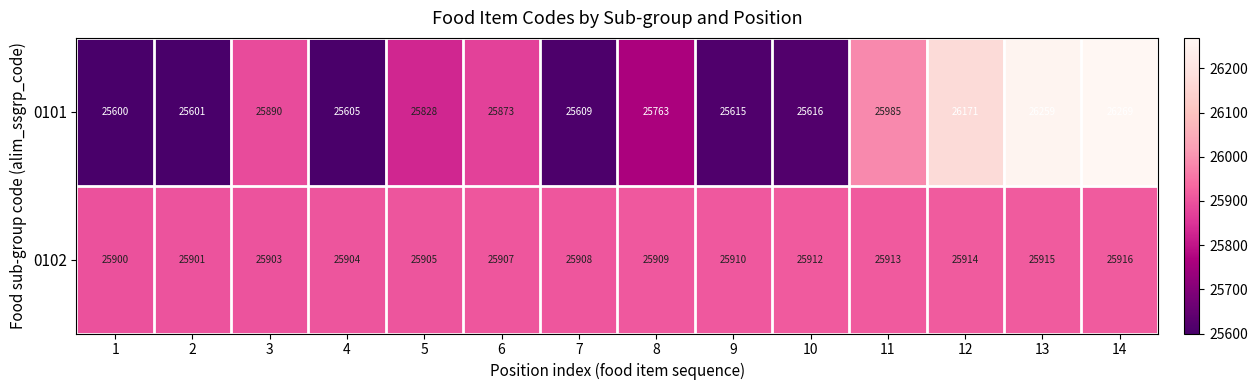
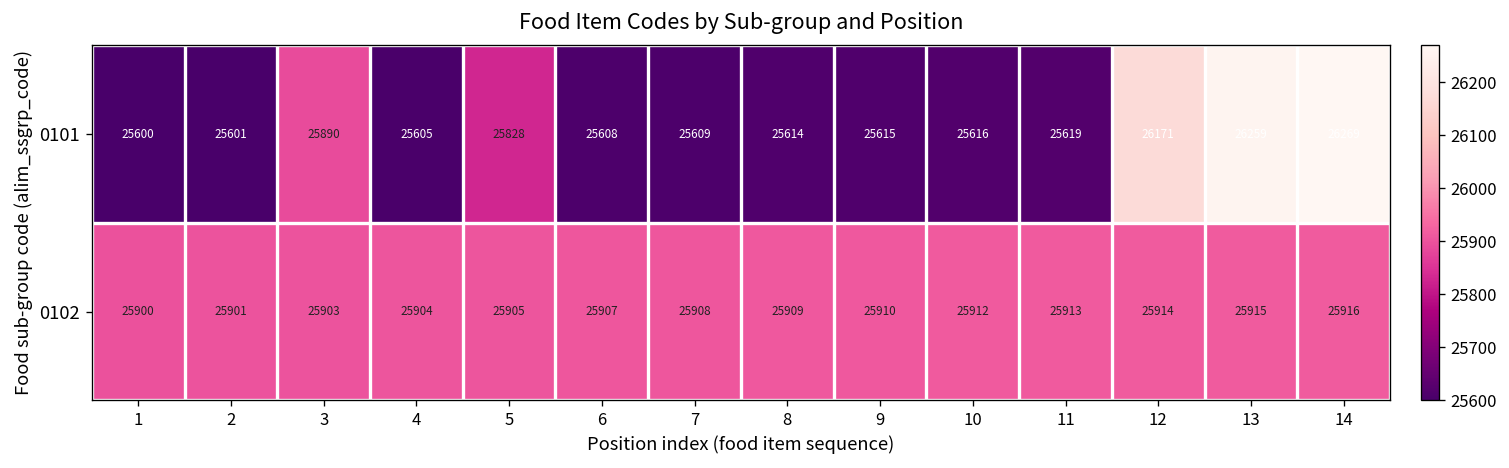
  {
    "0101": {
      "1": 25600,
      "2": 25601,
      "3": 25890,
      "4": 25605,
      "5": 25828,
-     "6": 25873,
+     "6": 25608,
      "7": 25609,
-     "8": 25763,
+     "8": 25614,
      "9": 25615,
      "10": 25616,
-     "11": 25985
+     "11": 25619
    },
    "0102": {
      "1": 25900,
      "2": 25901,
      "3": 25903,
      "4": 25904,
      "5": 25905,
      "6": 25907,
      "7": 25908,
      "8": 25909,
      "9": 25910,
      "10": 25912,
      "11": 25913,
      "12": 25914,
      "13": 25915,
      "14": 25916
    }
  }
